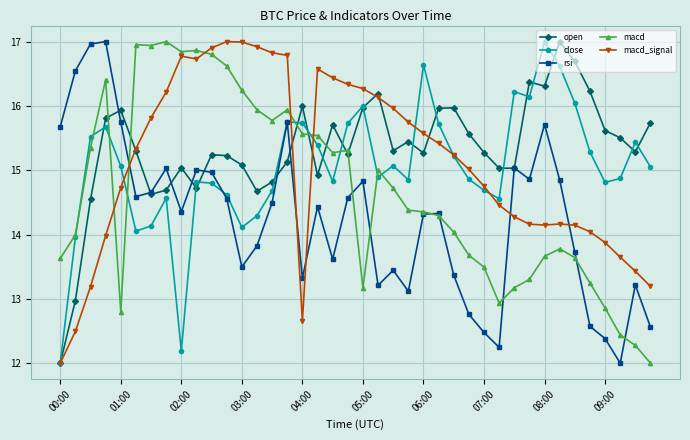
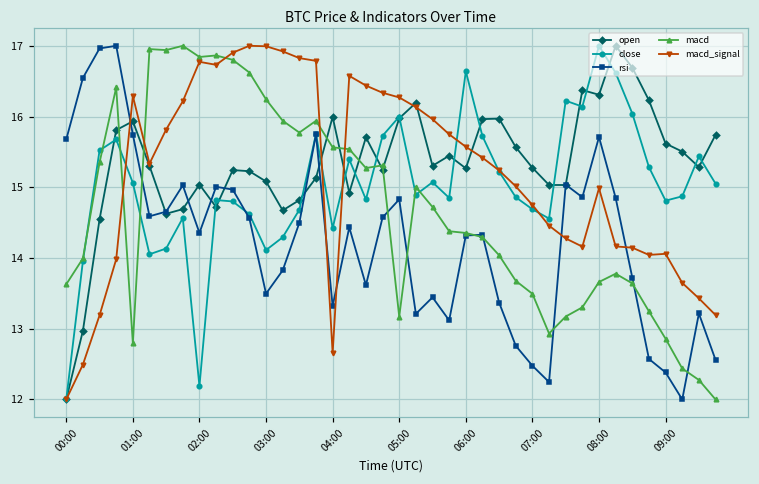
  {
    "close": {
      "01:00": 15.1,
      "02:00": 12.2,
      "03:00": 14.1,
-     "04:00": 15.7,
+     "04:00": 14.4,
      "06:00": 16.6,
      "07:00": 14.7,
      "09:00": 14.8
    },
    "macd": {
      "00:00": 13.6,
      "01:00": 12.8,
      "02:00": 16.8,
      "03:00": 16.2,
      "04:00": 15.6,
      "05:00": 13.2,
      "07:00": 13.5,
      "08:00": 13.7,
      "09:00": 12.9
    },
    "macd_signal": {
-     "01:00": 14.7,
+     "01:00": 16.3,
      "02:00": 16.8,
      "03:00": 17.0,
      "04:00": 12.7,
      "05:00": 16.3,
      "06:00": 15.6,
      "07:00": 14.8,
-     "08:00": 14.1,
-     "09:00": 13.9
+     "08:00": 15.0,
+     "09:00": 14.1
    }
  }
